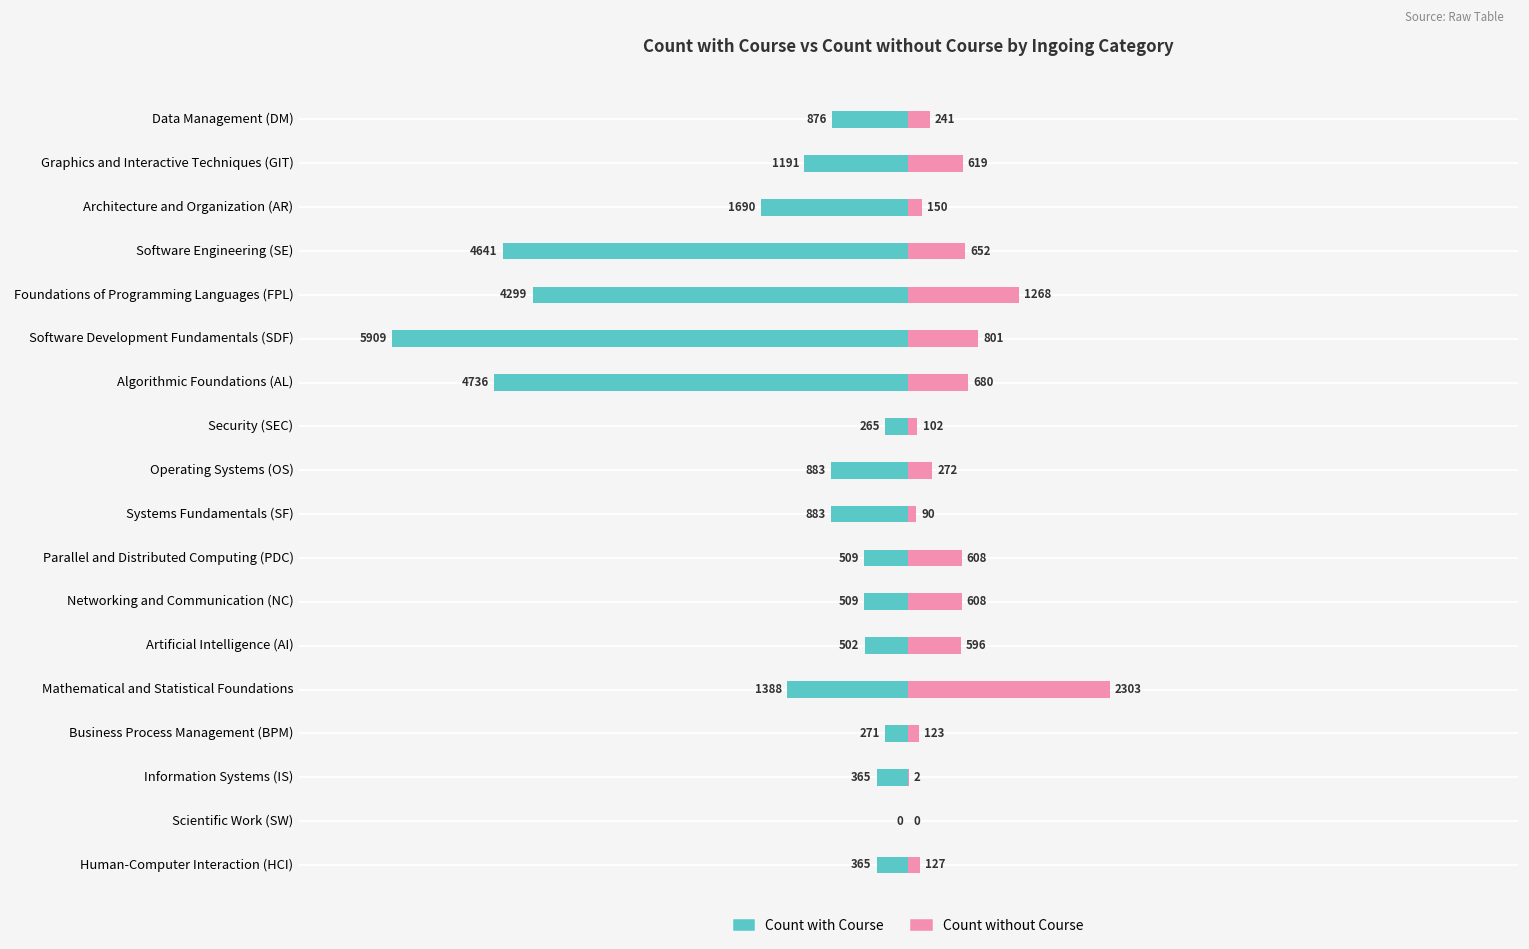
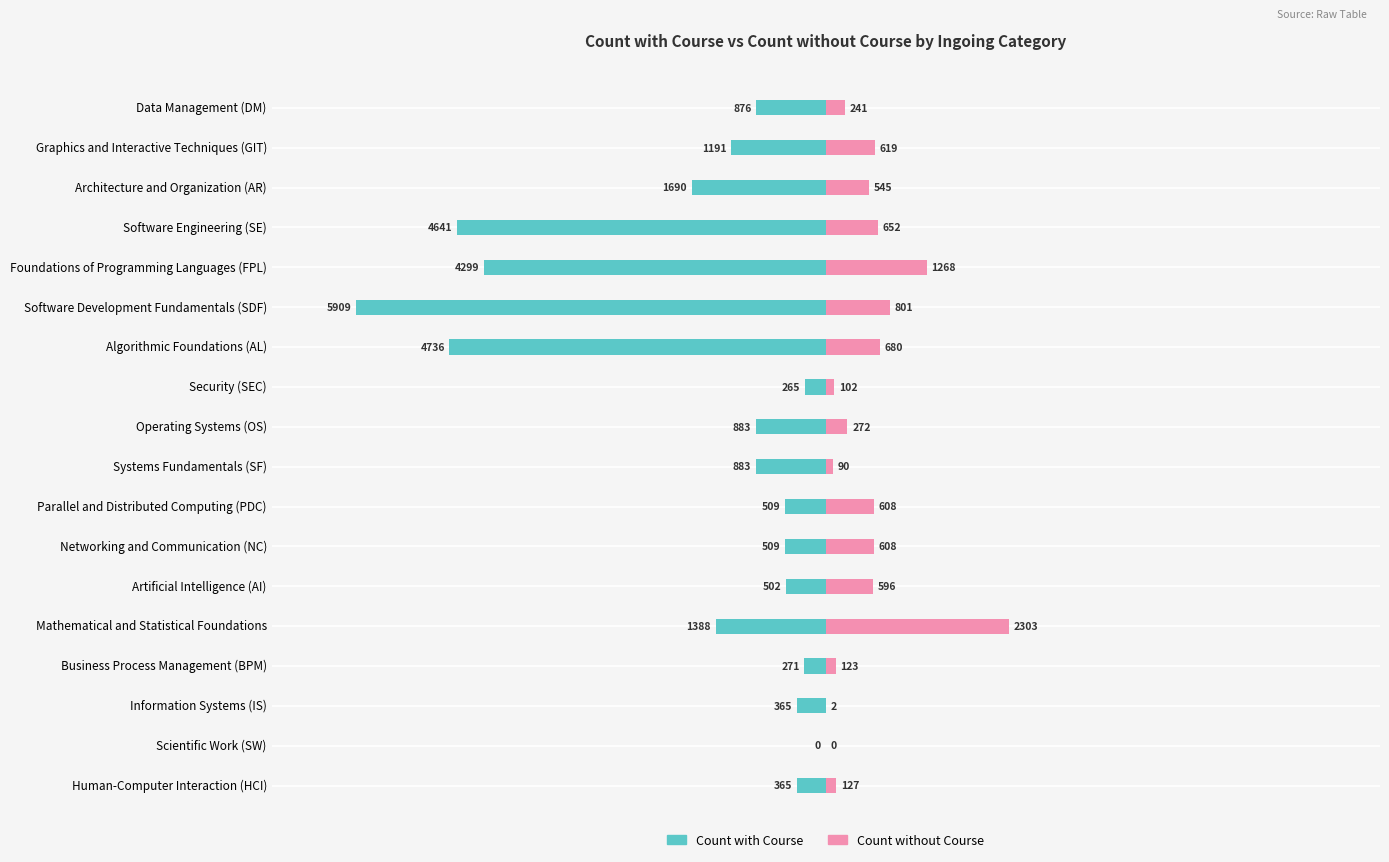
  {
    "Count with Course": {
      "Scientific Work (SW)": 0
    },
    "Count without Course": {
      "Data Management (DM)": 241,
      "Graphics and Interactive Techniques (GIT)": 619,
-     "Architecture and Organization (AR)": 150,
+     "Architecture and Organization (AR)": 545,
      "Software Engineering (SE)": 652,
      "Foundations of Programming Languages (FPL)": 1268,
      "Software Development Fundamentals (SDF)": 801,
      "Algorithmic Foundations (AL)": 680,
      "Security (SEC)": 102,
      "Operating Systems (OS)": 272,
      "Systems Fundamentals (SF)": 90,
      "Parallel and Distributed Computing (PDC)": 608,
      "Networking and Communication (NC)": 608,
      "Artificial Intelligence (AI)": 596,
      "Mathematical and Statistical Foundations": 2303,
      "Business Process Management (BPM)": 123,
      "Information Systems (IS)": 2,
      "Scientific Work (SW)": 0,
      "Human-Computer Interaction (HCI)": 127
    }
  }
